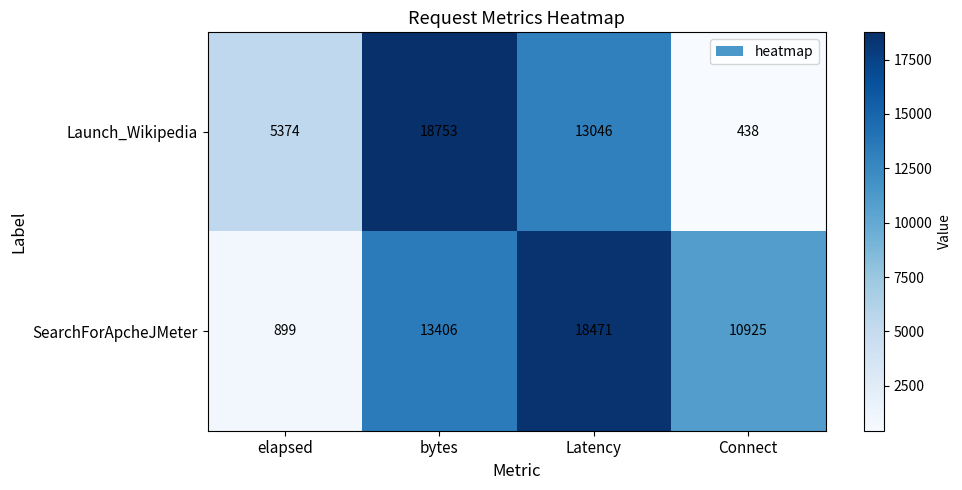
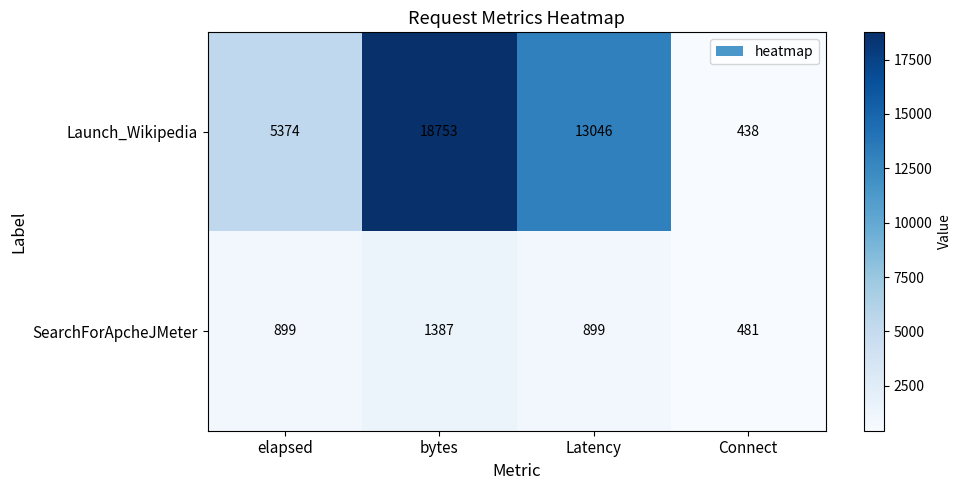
  {
    "Launch_Wikipedia": {
      "elapsed": 5374,
      "bytes": 18753,
      "Latency": 13046,
      "Connect": 438
    },
    "SearchForApcheJMeter": {
      "elapsed": 899,
-     "bytes": 13406,
-     "Latency": 18471,
-     "Connect": 10925
+     "bytes": 1387,
+     "Latency": 899,
+     "Connect": 481
    }
  }
